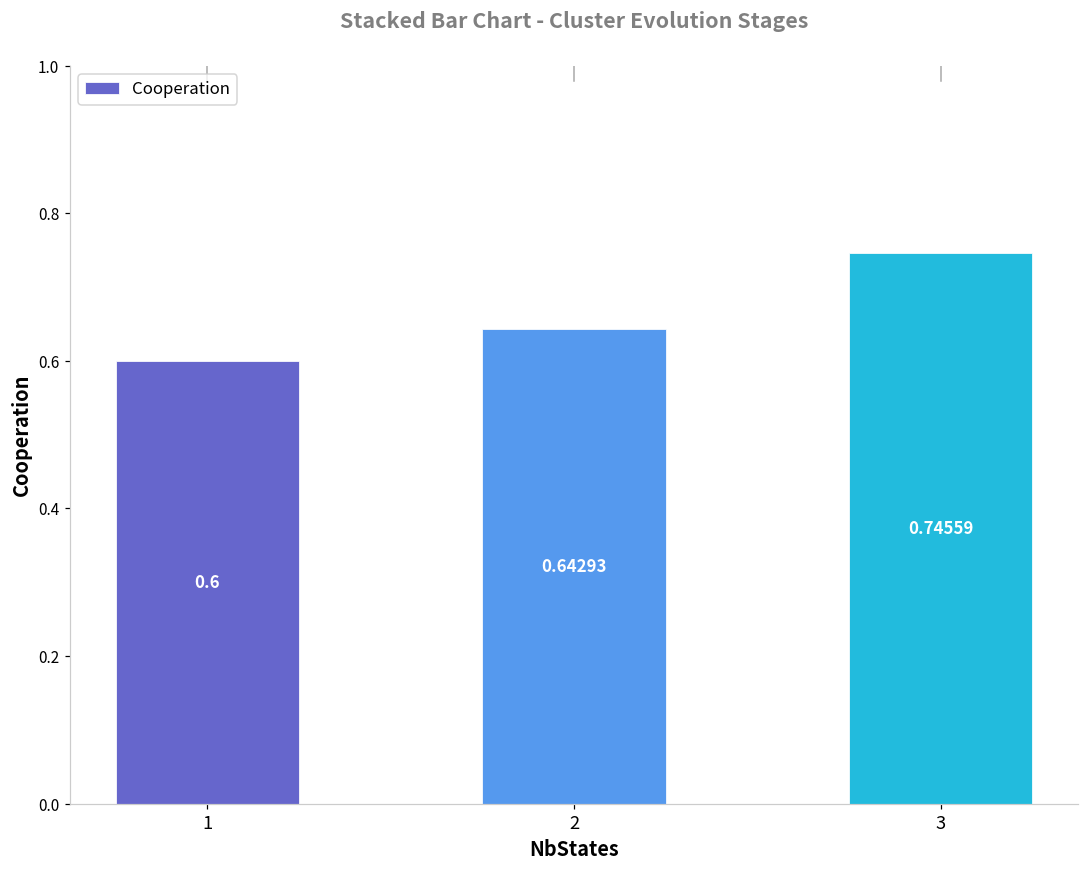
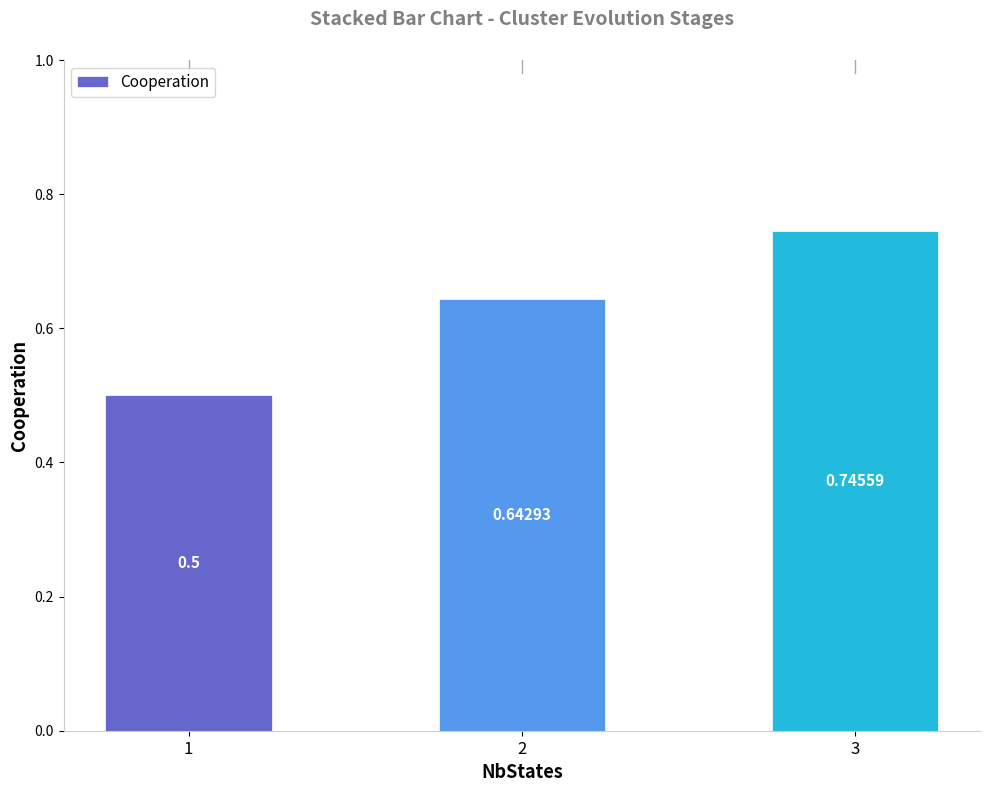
  {
-   "1": 0.6,
+   "1": 0.5,
    "2": 0.64293,
    "3": 0.74559
  }
